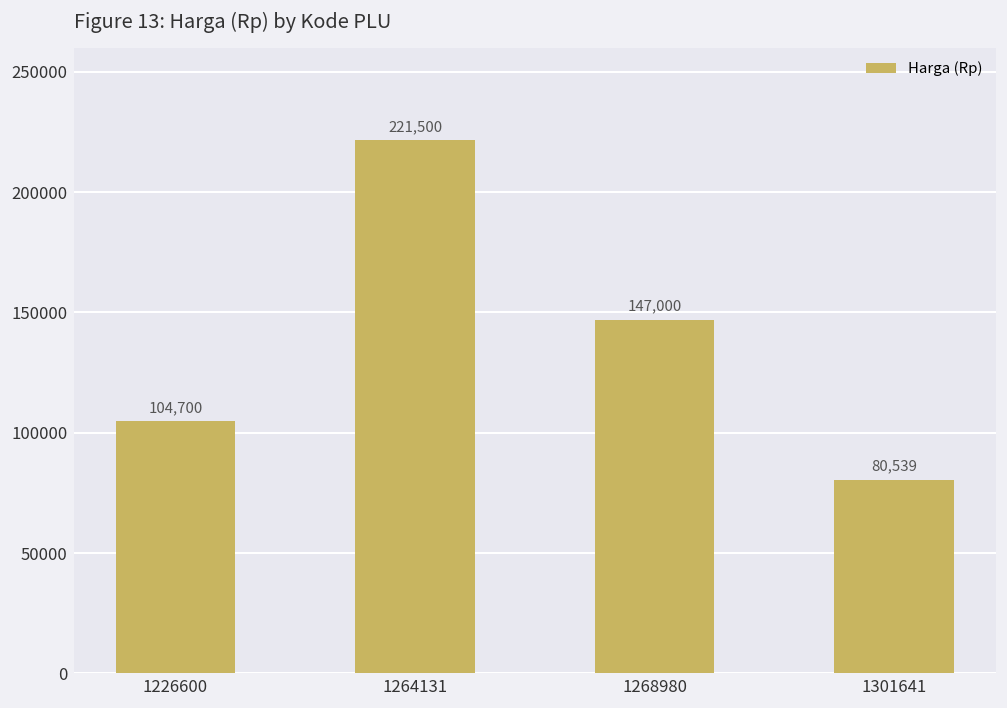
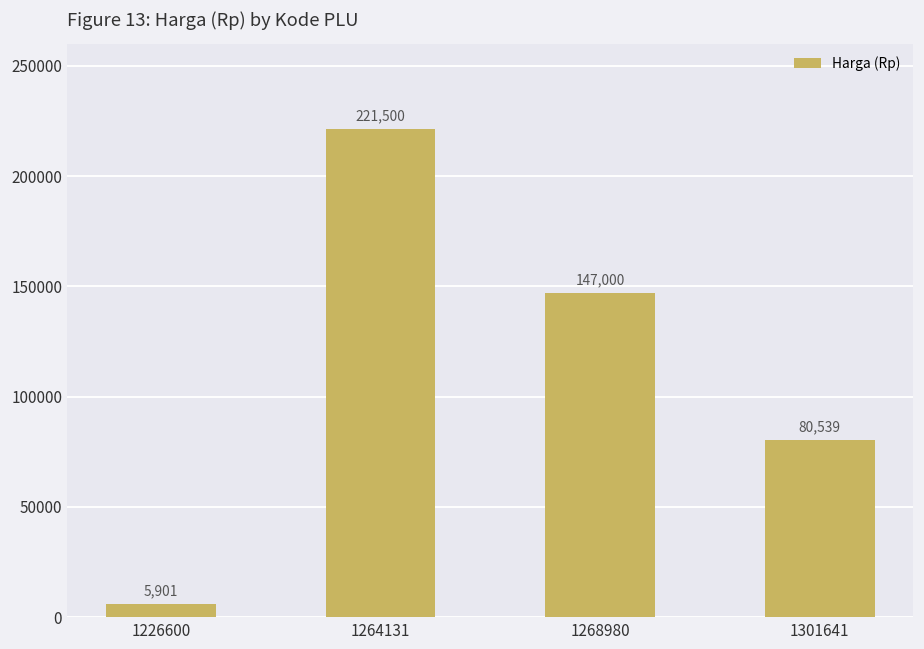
  {
-   "1226600": "104,700",
+   "1226600": "5,901",
    "1264131": "221,500",
    "1268980": "147,000",
    "1301641": "80,539"
  }
